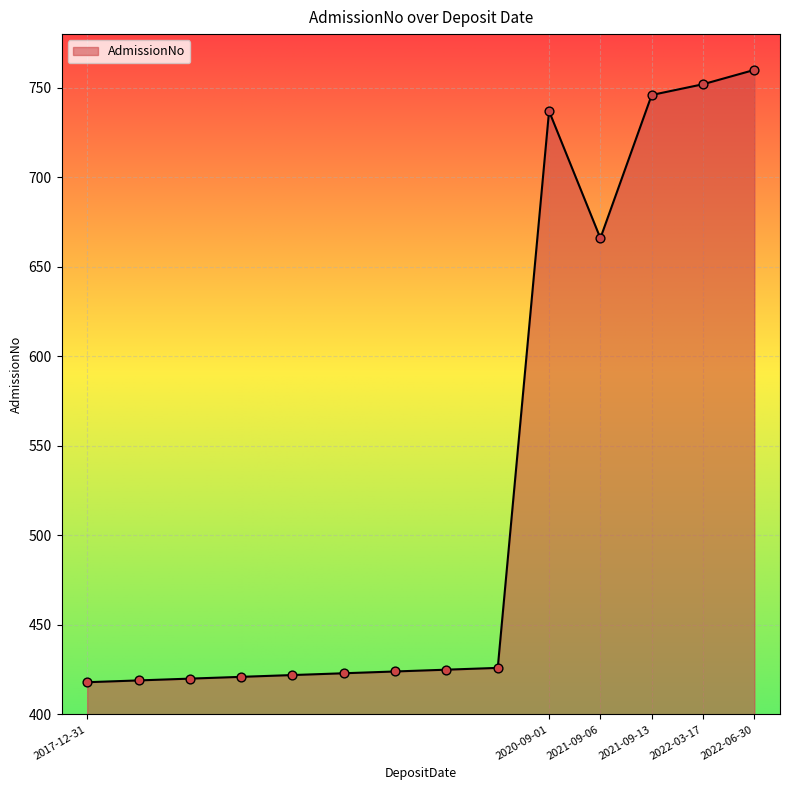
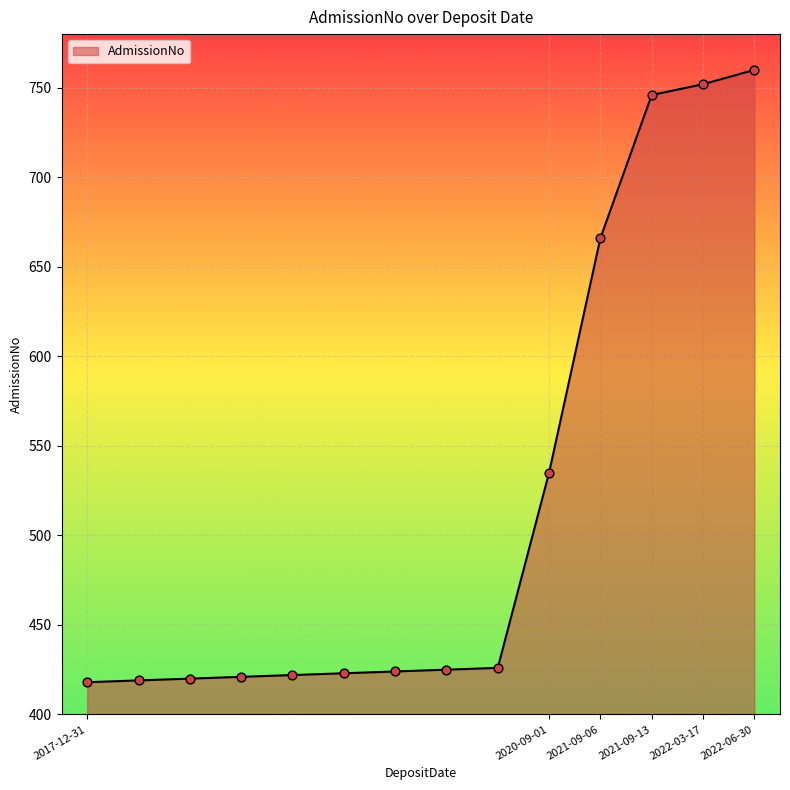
  {
-   "2020-09-01": 737,
+   "2020-09-01": 535,
    "2021-09-06": 666,
    "2021-09-13": 746,
    "2022-03-17": 752,
    "2022-06-30": 760
  }
